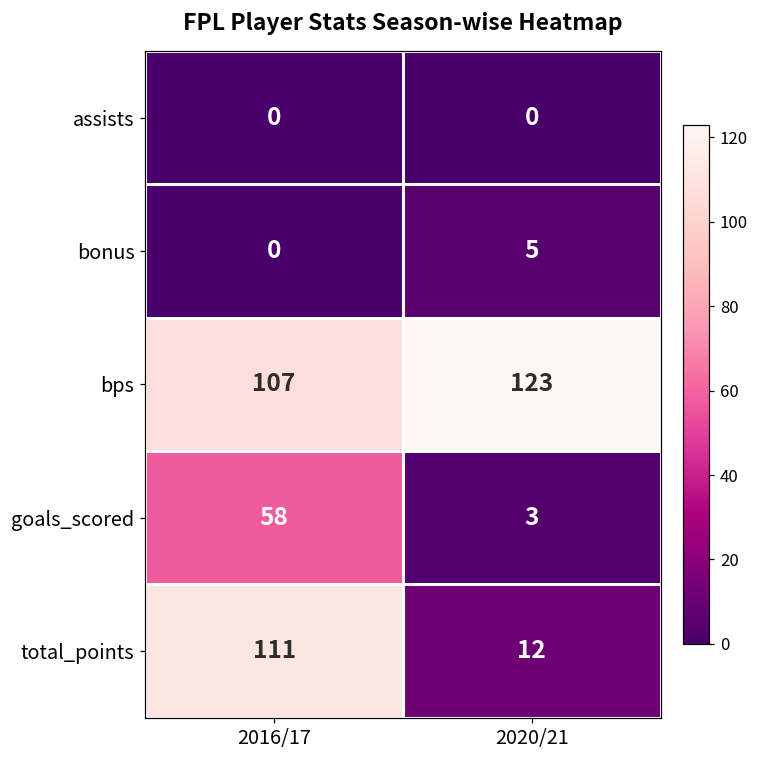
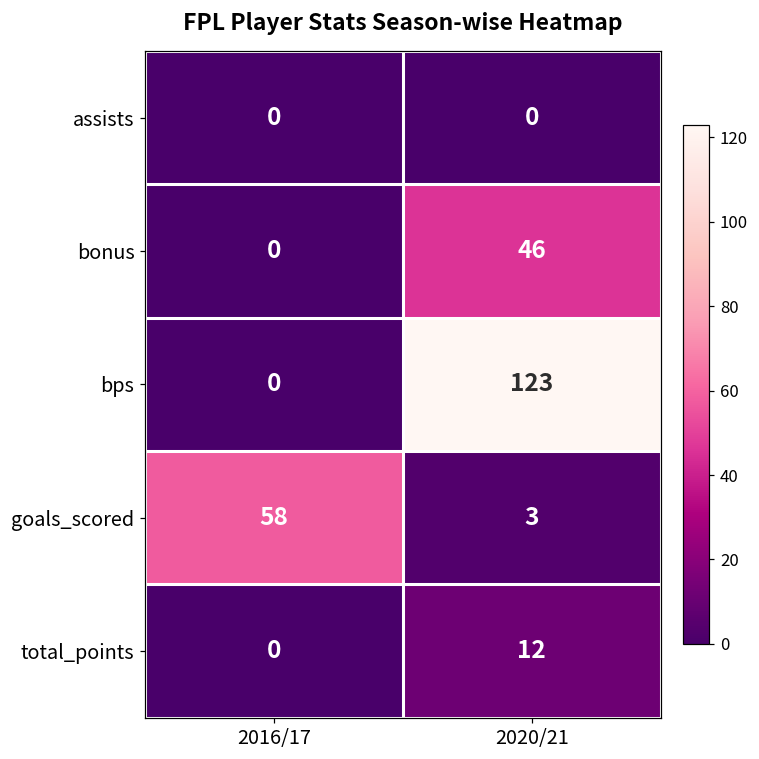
  {
    "assists": {
      "2016/17": 0,
      "2020/21": 0
    },
    "bonus": {
      "2016/17": 0,
-     "2020/21": 5
+     "2020/21": 46
    },
    "bps": {
-     "2016/17": 107,
+     "2016/17": 0,
      "2020/21": 123
    },
    "goals_scored": {
      "2016/17": 58,
      "2020/21": 3
    },
    "total_points": {
-     "2016/17": 111,
+     "2016/17": 0,
      "2020/21": 12
    }
  }
